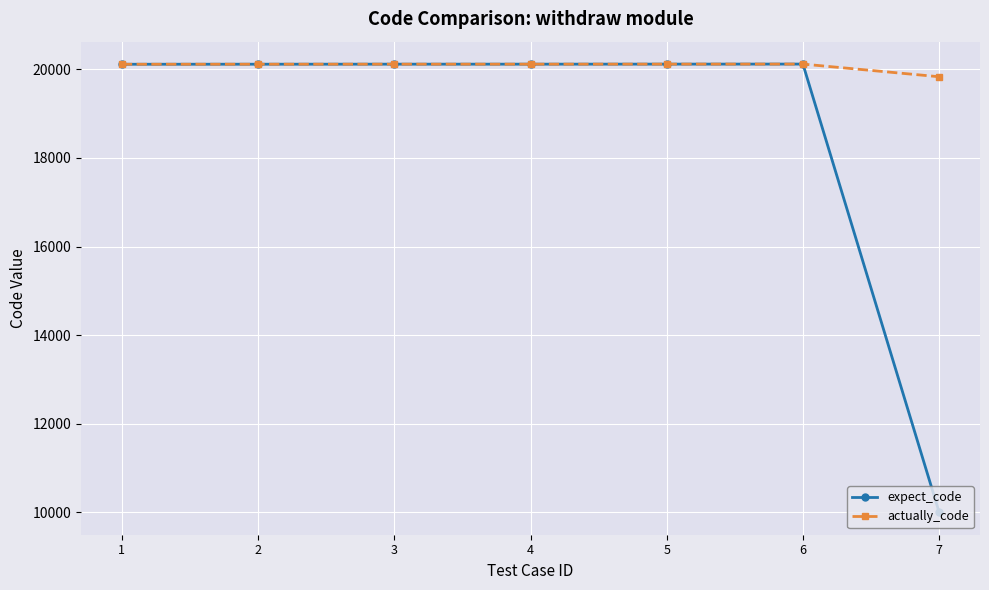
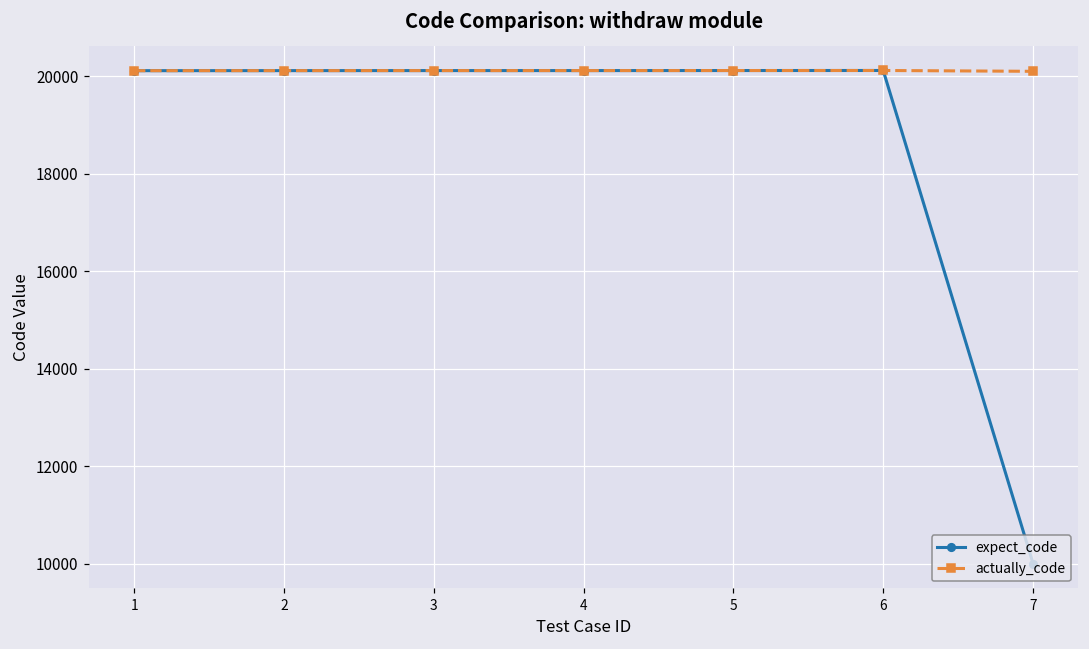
  {
    "actually_code": {
-     "7": 19800
+     "7": 20100
    }
  }
